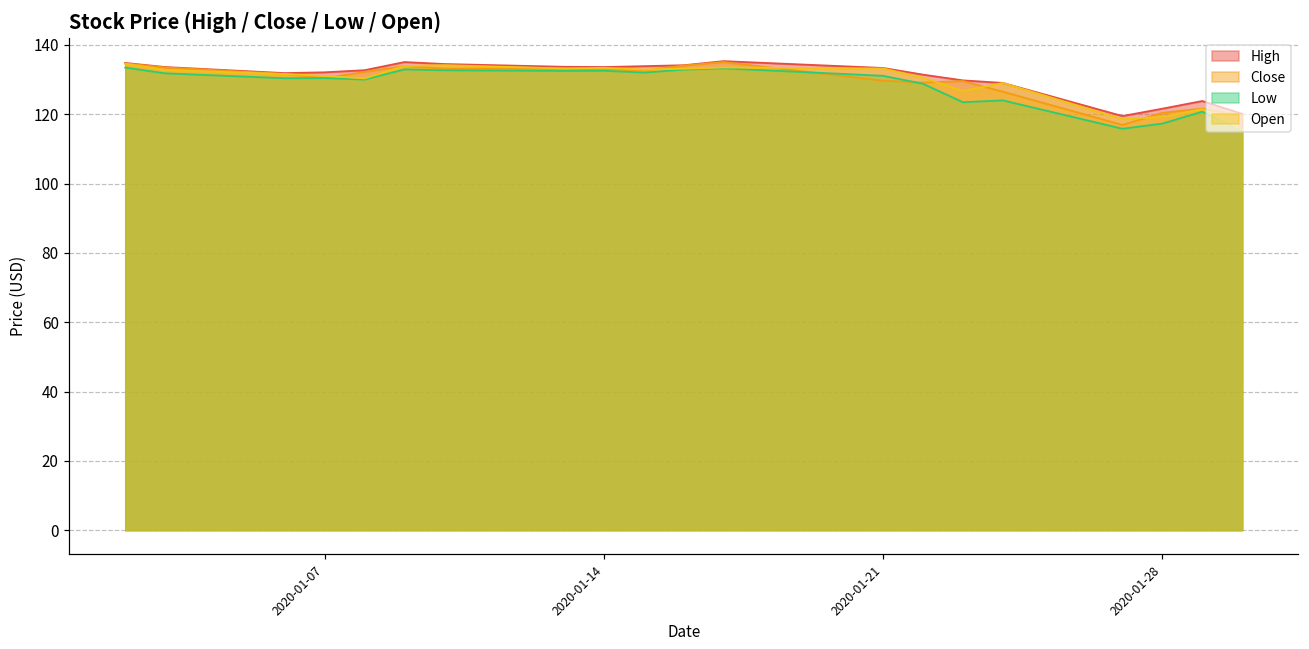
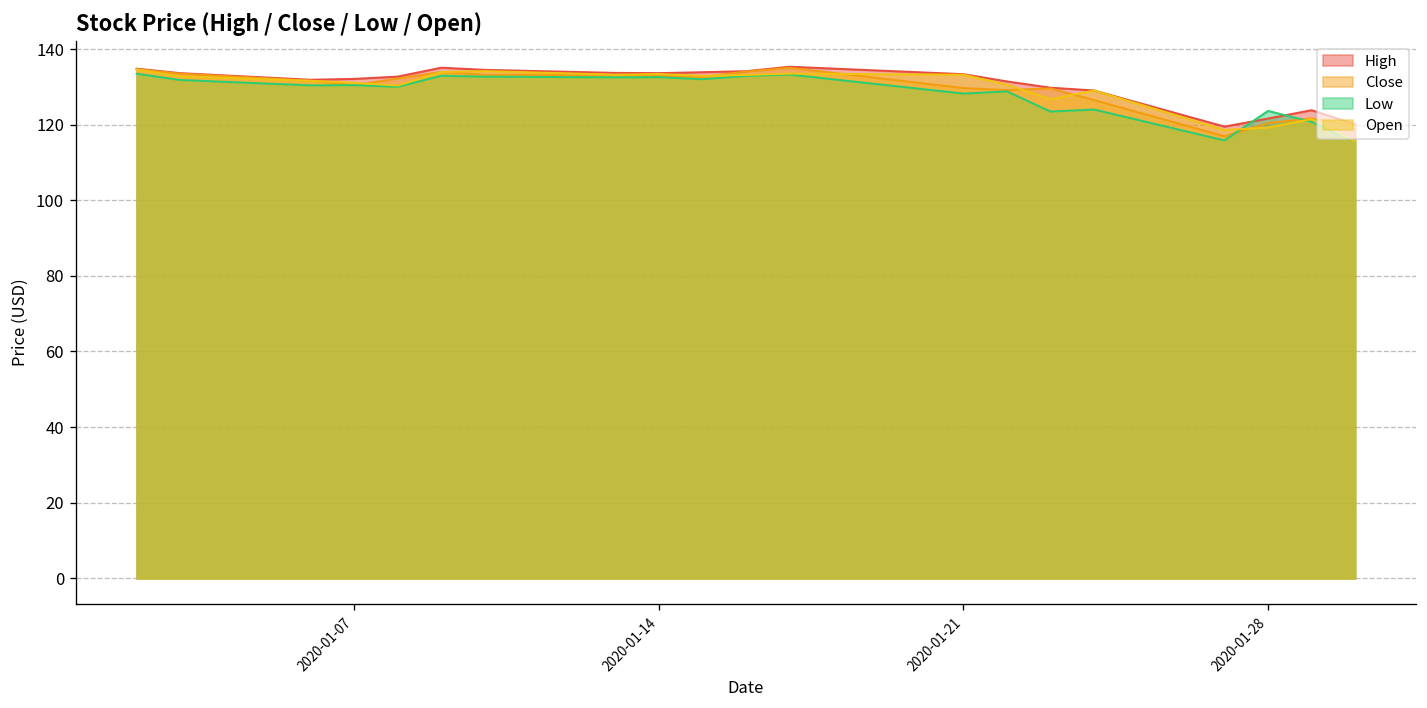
  {
    "High": {
      "2020-01-07": 132,
      "2020-01-28": 122
    },
    "Low": {
-     "2020-01-21": 131,
-     "2020-01-28": 117
+     "2020-01-21": 128,
+     "2020-01-28": 124
    }
  }
